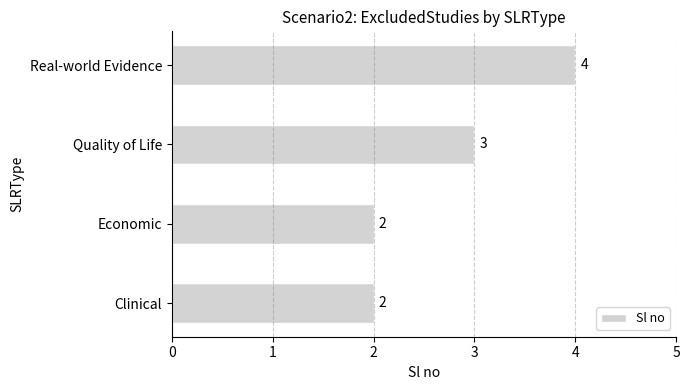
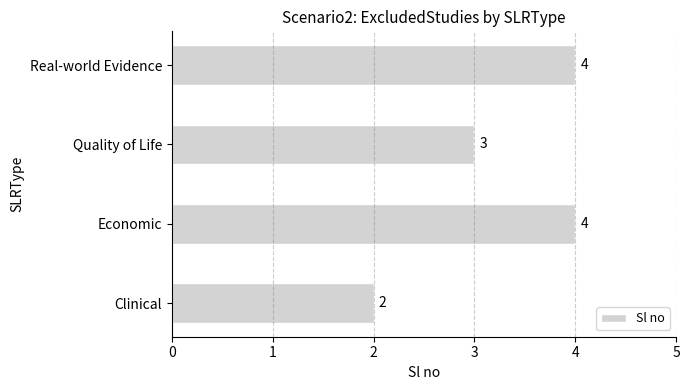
  {
    "Real-world Evidence": 4,
    "Quality of Life": 3,
-   "Economic": 2,
+   "Economic": 4,
    "Clinical": 2
  }
